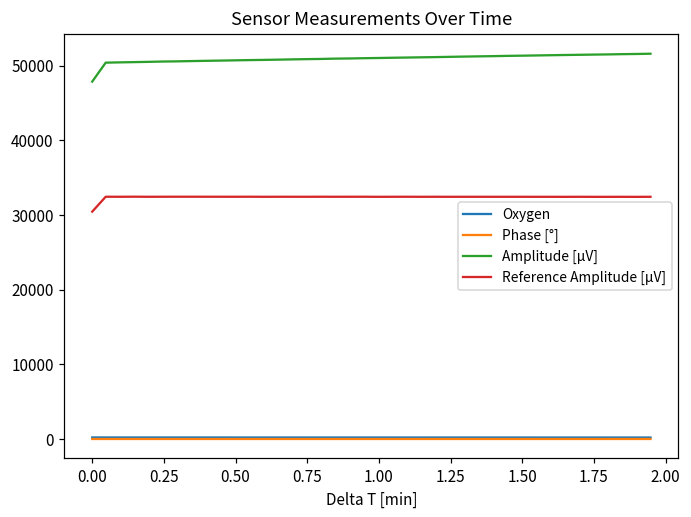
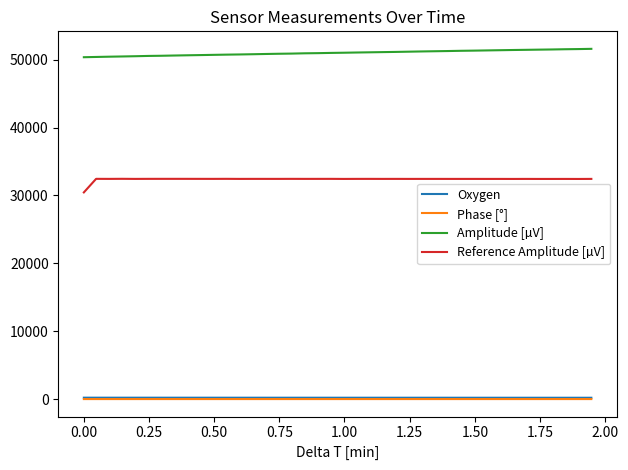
  {
    "Amplitude [µV]": {
-     "0.00": 48000
+     "0.00": 50000
    },
    "Reference Amplitude [µV]": {
      "0.00": 30000
    }
  }
